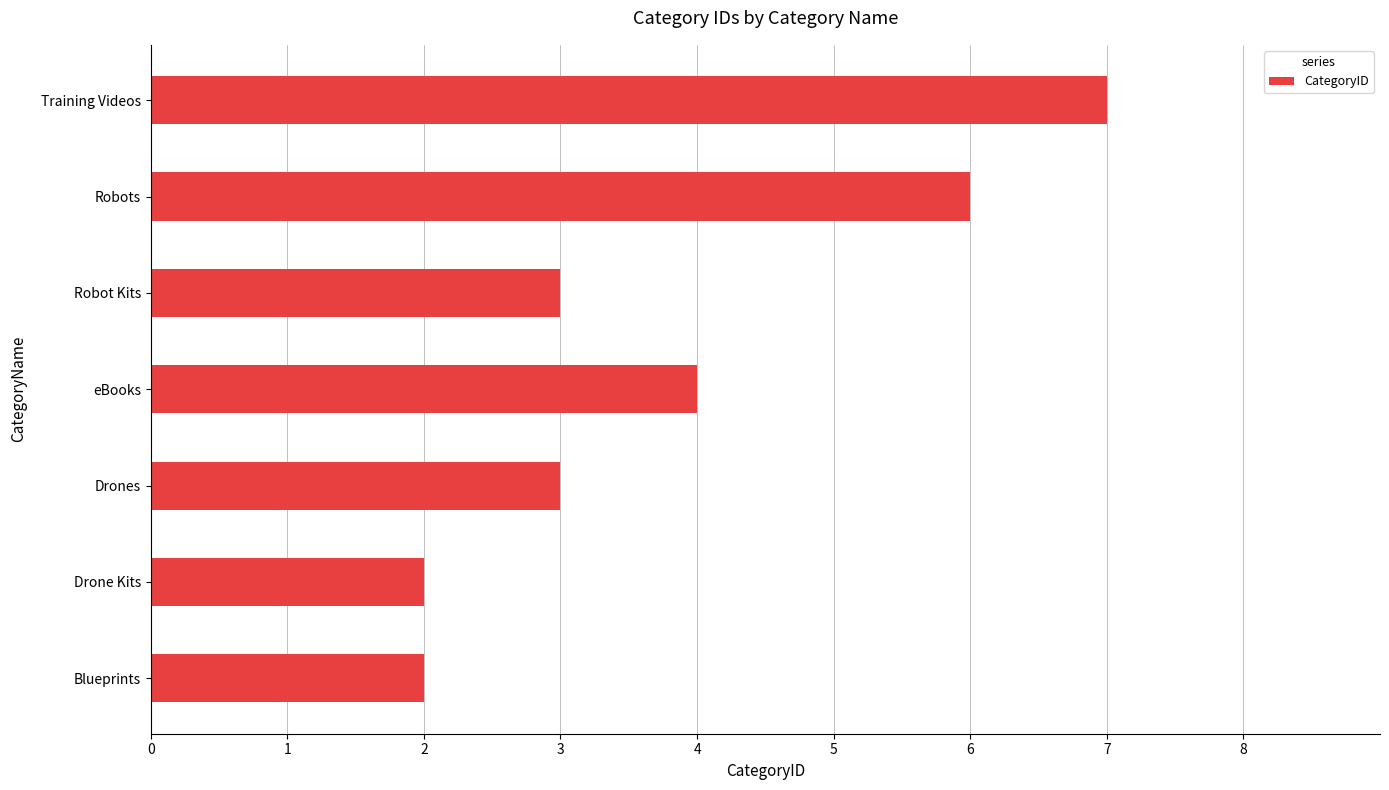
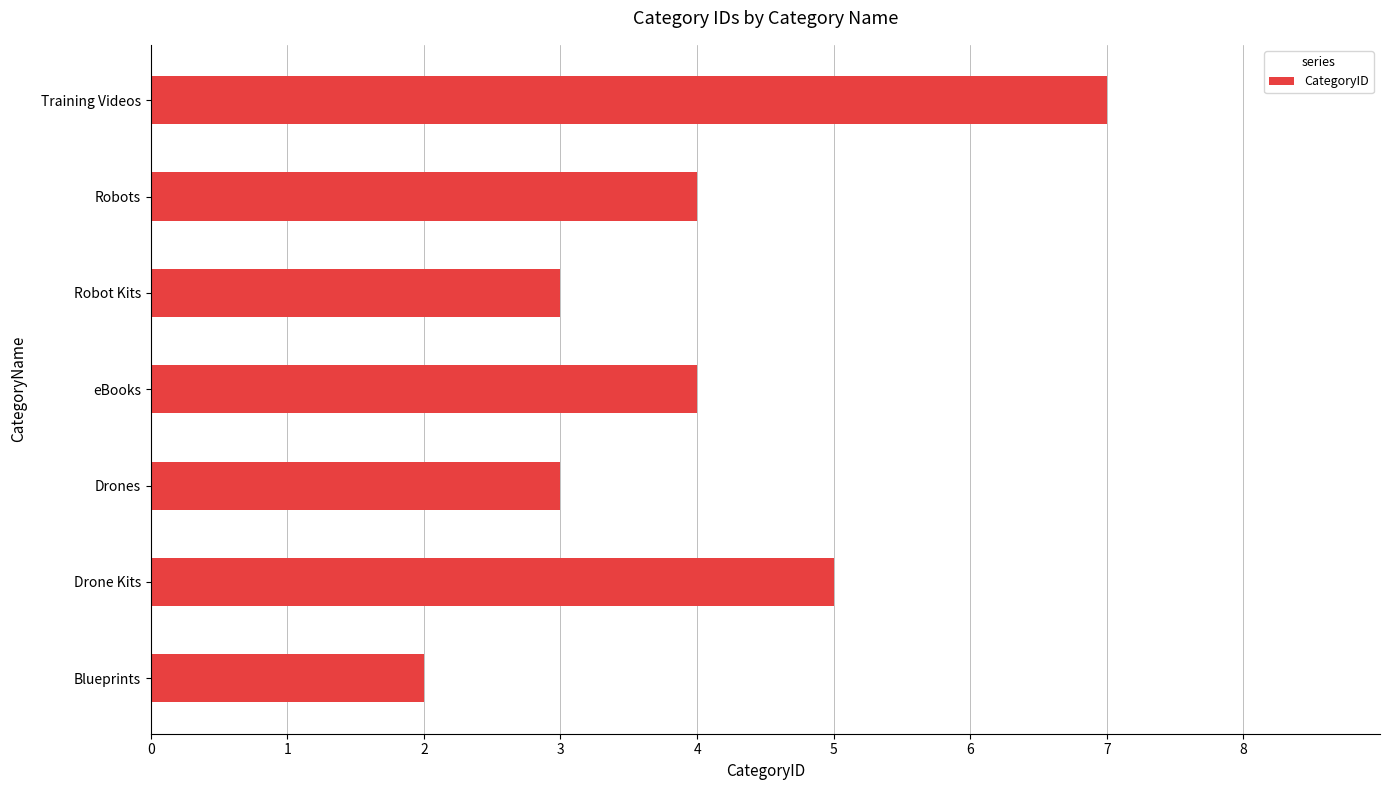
  {
    "Training Videos": 7,
-   "Robots": 6,
+   "Robots": 4,
    "Robot Kits": 3,
    "eBooks": 4,
    "Drones": 3,
-   "Drone Kits": 2,
+   "Drone Kits": 5,
    "Blueprints": 2
  }
